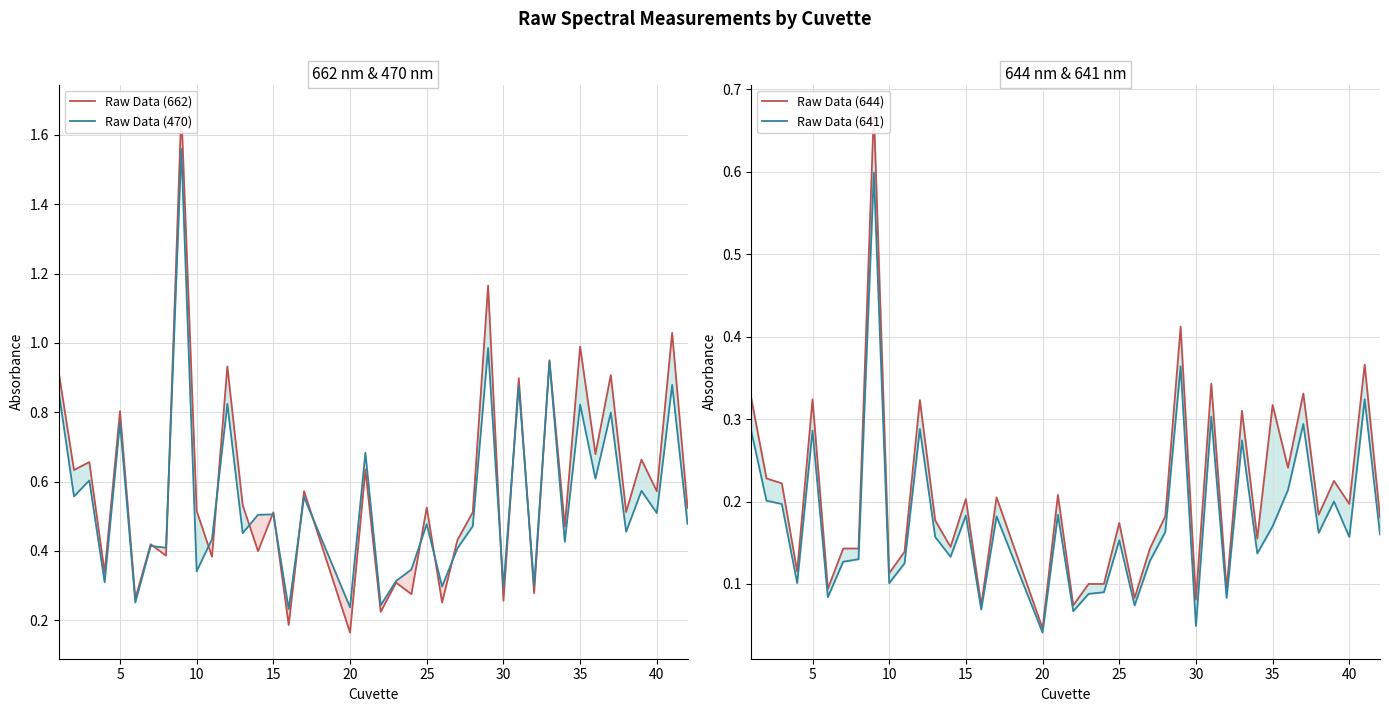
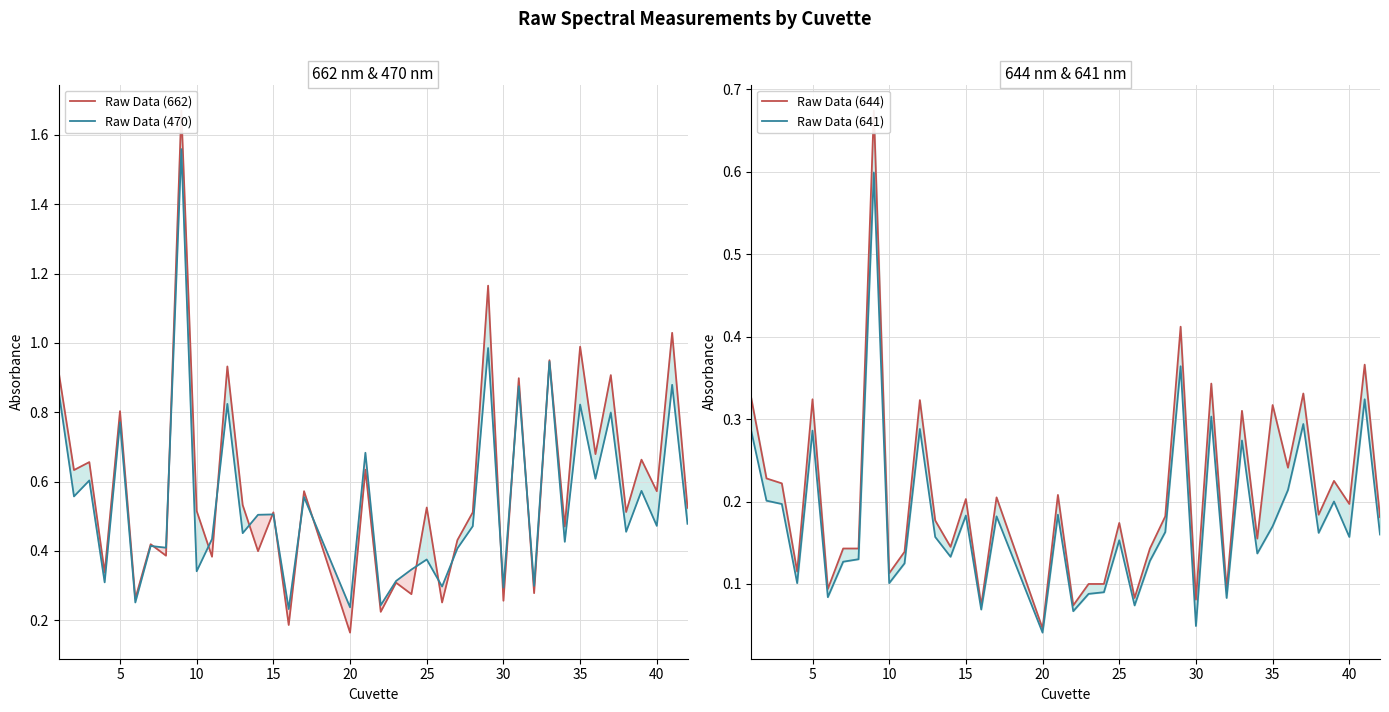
  {
    "662 nm & 470 nm": {
      "Raw Data (662)": {
        "5": 0.80,
        "10": 0.52,
        "20": 0.16,
        "25": 0.53,
        "30": 0.26,
        "35": 0.99,
        "40": 0.57
      },
      "Raw Data (470)": {
        "5": 0.77,
        "10": 0.34,
        "20": 0.24,
-       "25": 0.48,
+       "25": 0.38,
        "30": 0.29,
        "35": 0.82,
-       "40": 0.51
+       "40": 0.47
      }
    },
    "644 nm & 641 nm": {
      "Raw Data (644)": {
        "5": 0.32,
        "10": 0.11,
        "15": 0.20,
        "20": 0.05,
        "25": 0.17,
        "30": 0.08,
        "35": 0.32,
        "40": 0.20
      },
      "Raw Data (641)": {
        "5": 0.29,
        "10": 0.10,
        "15": 0.18,
        "20": 0.04,
        "25": 0.15,
        "30": 0.05,
        "35": 0.17,
        "40": 0.16
      }
    }
  }
